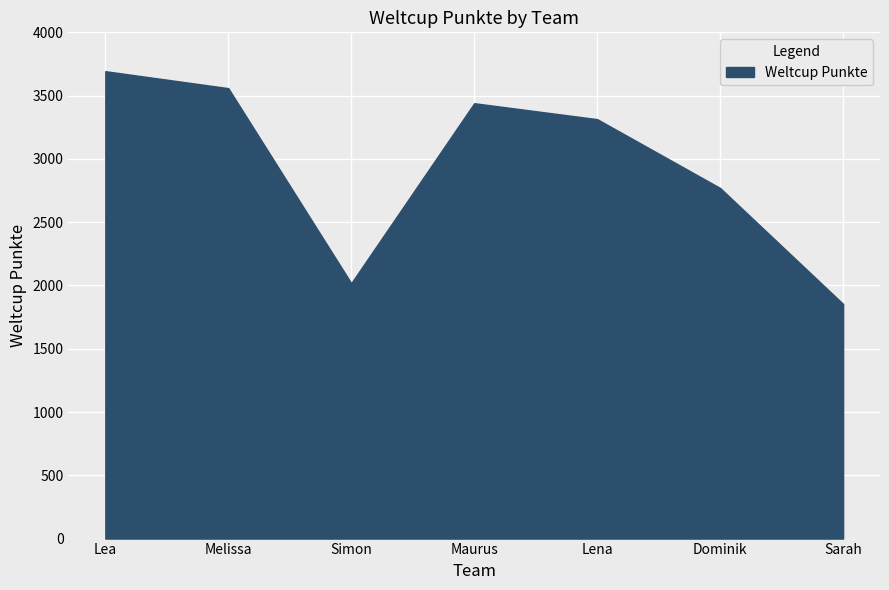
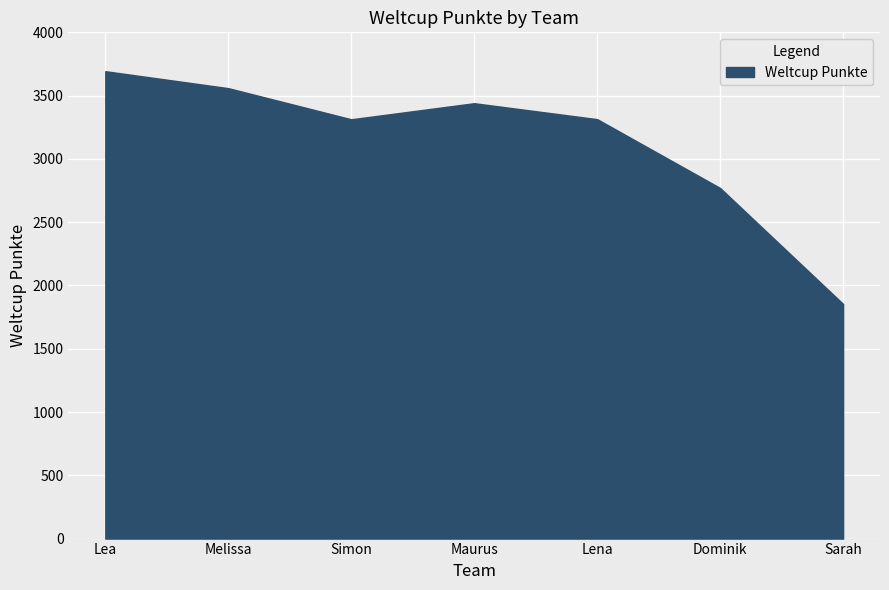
  {
    "Lea": 3690,
    "Melissa": 3560,
-   "Simon": 2020,
+   "Simon": 3310,
    "Maurus": 3440,
    "Lena": 3310,
    "Dominik": 2770,
    "Sarah": 1850
  }
